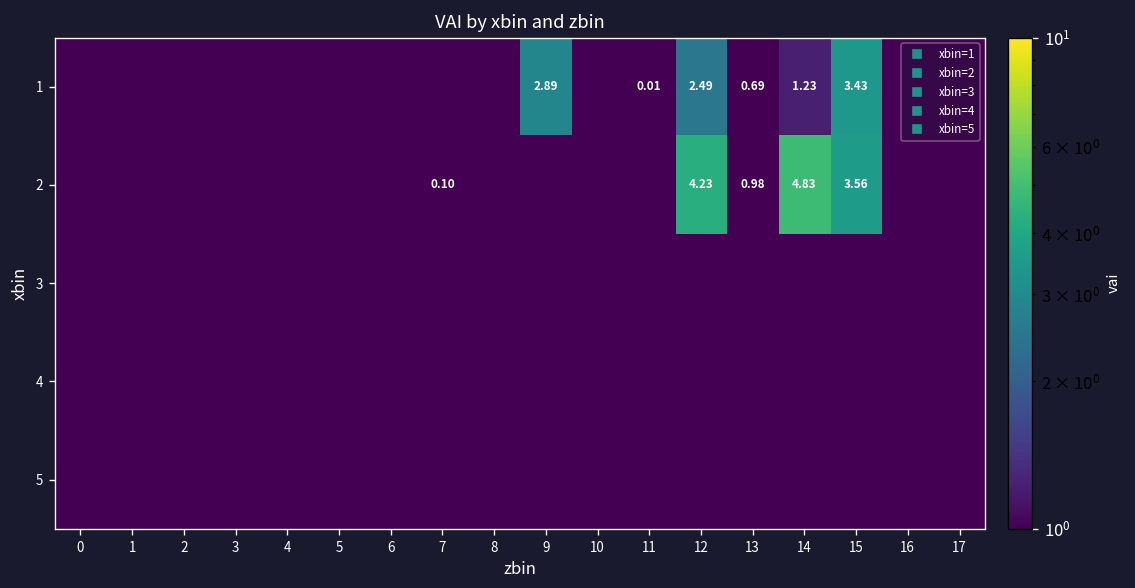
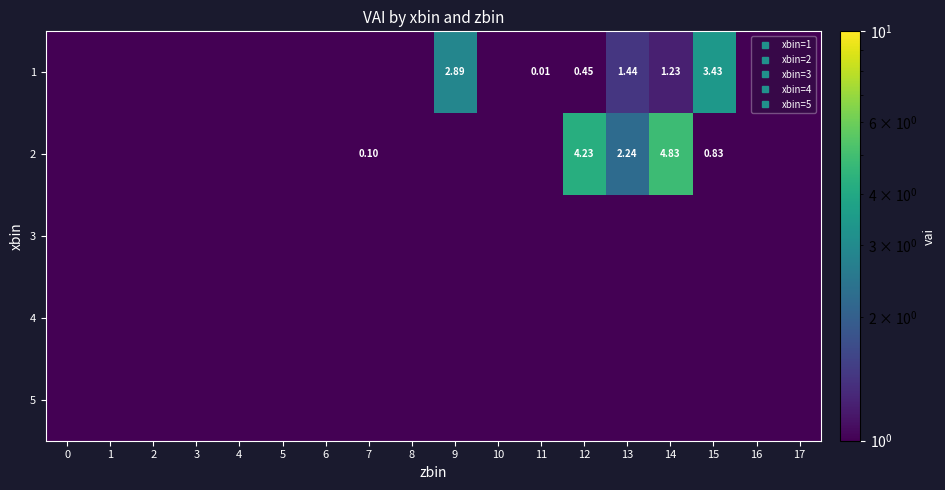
  {
    "1": {
      "9": 2.89,
      "11": 0.01,
-     "12": 2.49,
-     "13": 0.69,
+     "12": 0.45,
+     "13": 1.44,
      "14": 1.23,
      "15": 3.43
    },
    "2": {
      "7": 0.10,
      "12": 4.23,
-     "13": 0.98,
+     "13": 2.24,
      "14": 4.83,
-     "15": 3.56
+     "15": 0.83
    }
  }
